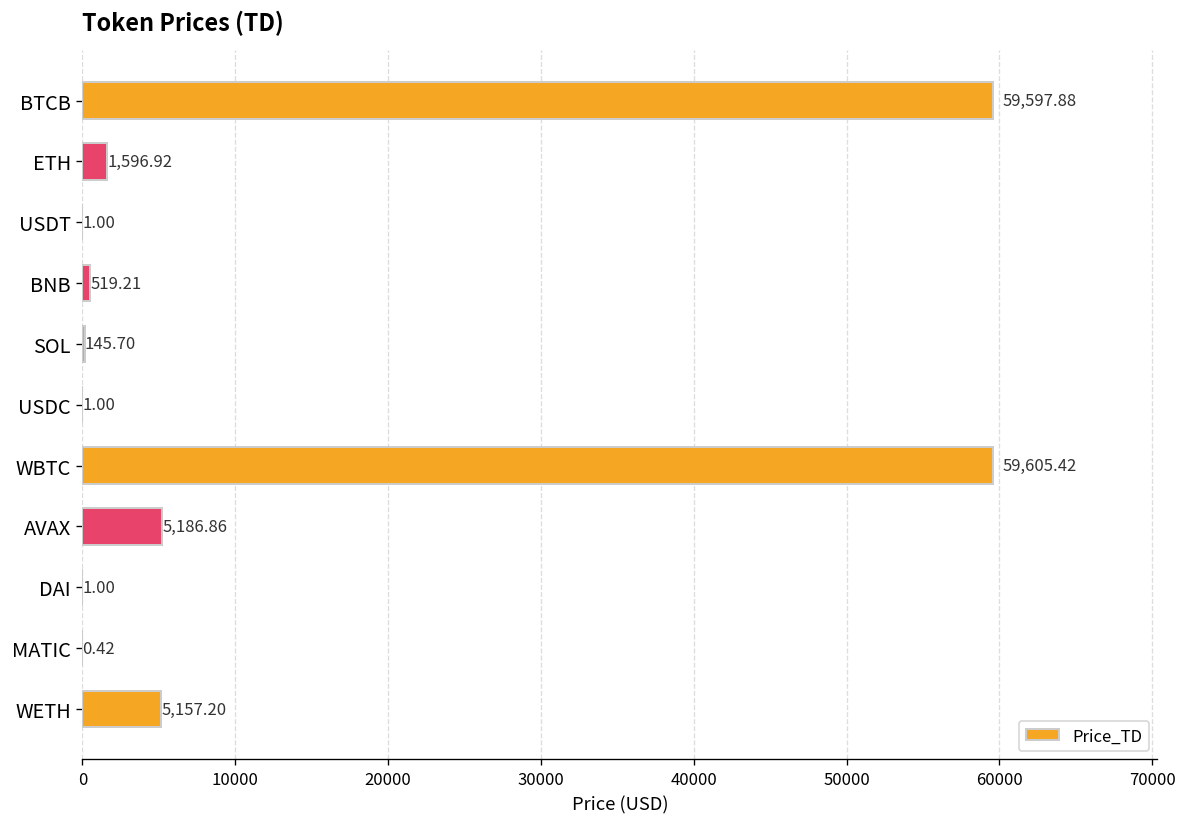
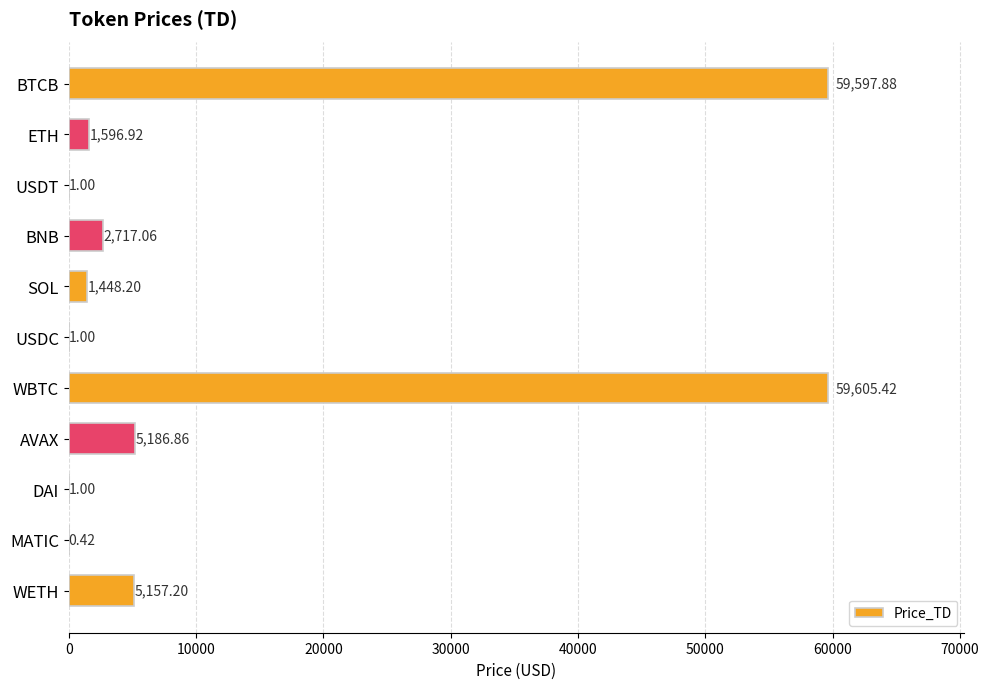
  {
    "BTCB": "59,597.88",
    "ETH": "1,596.92",
    "USDT": "1.00",
-   "BNB": "519.21",
-   "SOL": "145.70",
+   "BNB": "2,717.06",
+   "SOL": "1,448.20",
    "USDC": "1.00",
    "WBTC": "59,605.42",
    "AVAX": "5,186.86",
    "DAI": "1.00",
    "MATIC": "0.42",
    "WETH": "5,157.20"
  }
